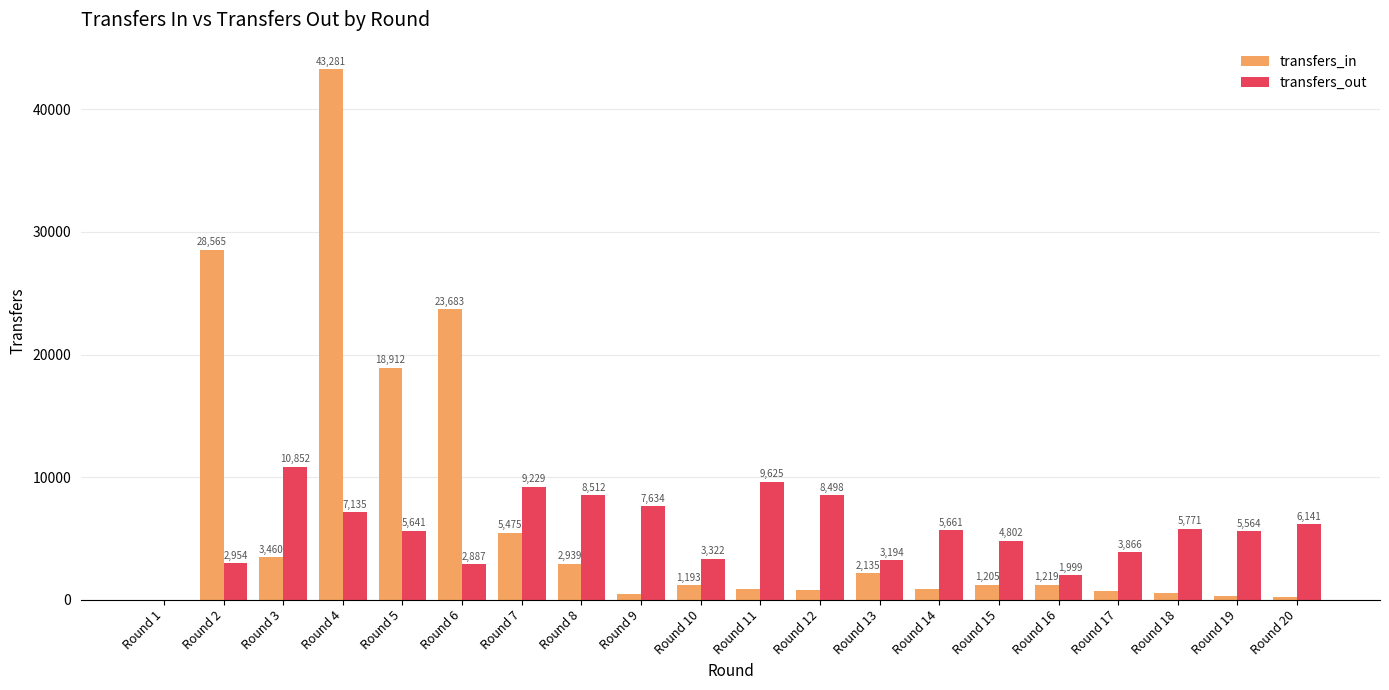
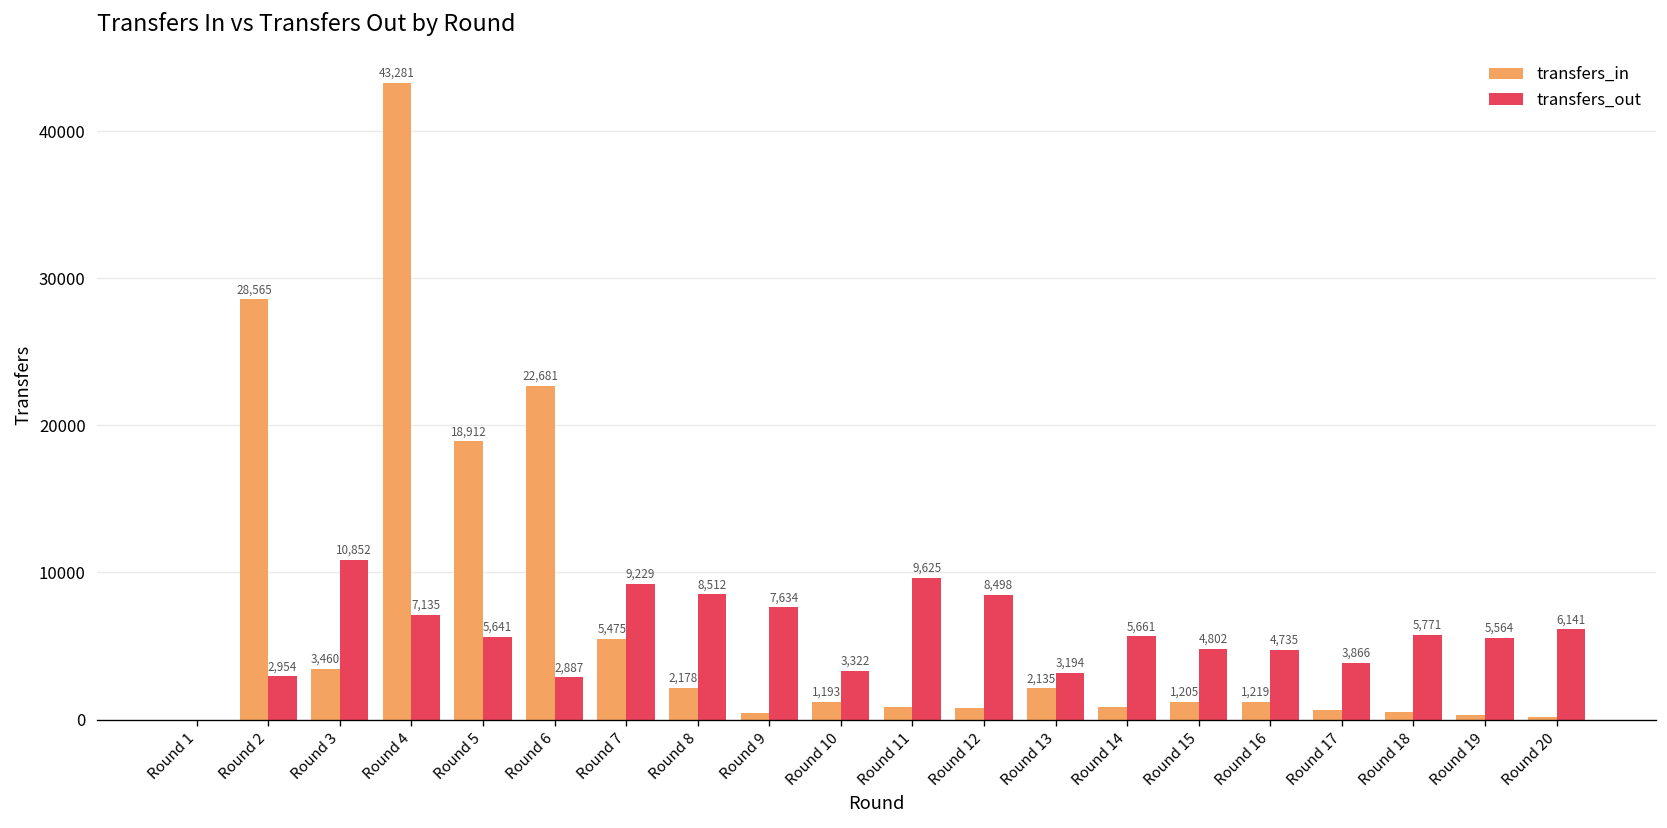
  {
    "transfers_in": {
      "Round 2": "28,565",
      "Round 3": "3,460",
      "Round 4": "43,281",
      "Round 5": "18,912",
-     "Round 6": "23,683",
+     "Round 6": "22,681",
      "Round 7": "5,475",
-     "Round 8": "2,939",
+     "Round 8": "2,178",
      "Round 10": "1,193",
      "Round 13": "2,135",
      "Round 15": "1,205",
      "Round 16": "1,219"
    },
    "transfers_out": {
      "Round 2": "2,954",
      "Round 3": "10,852",
      "Round 4": "7,135",
      "Round 5": "5,641",
      "Round 6": "2,887",
      "Round 7": "9,229",
      "Round 8": "8,512",
      "Round 9": "7,634",
      "Round 10": "3,322",
      "Round 11": "9,625",
      "Round 12": "8,498",
      "Round 13": "3,194",
      "Round 14": "5,661",
      "Round 15": "4,802",
-     "Round 16": "1,999",
+     "Round 16": "4,735",
      "Round 17": "3,866",
      "Round 18": "5,771",
      "Round 19": "5,564",
      "Round 20": "6,141"
    }
  }
